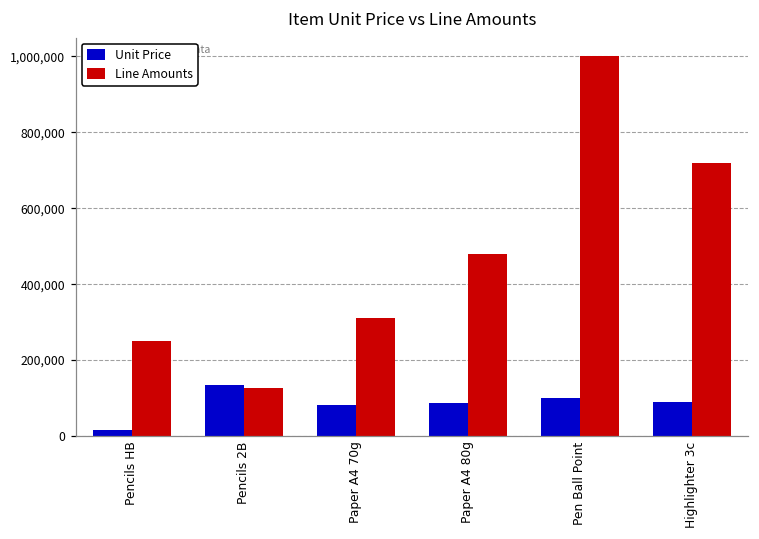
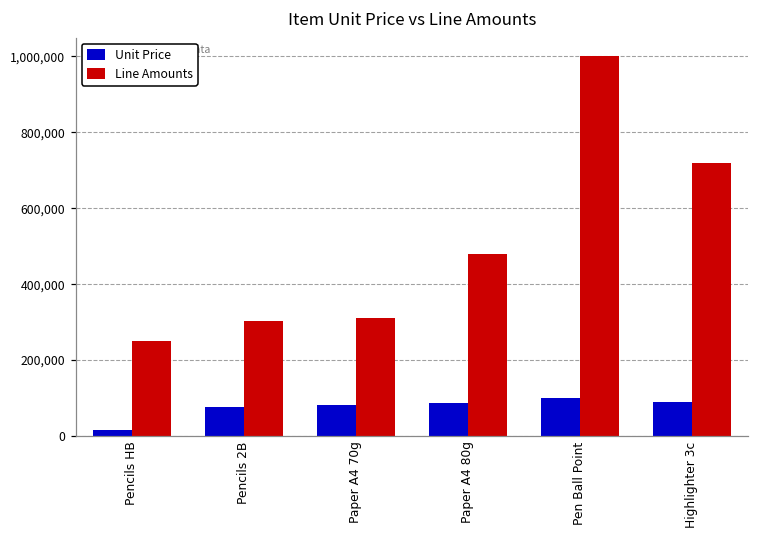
  {
    "Unit Price": {
      "Pencils HB": "20,000",
-     "Pencils 2B": "130,000",
+     "Pencils 2B": "80,000",
      "Paper A4 70g": "80,000",
      "Paper A4 80g": "90,000",
      "Pen Ball Point": "100,000",
      "Highlighter 3c": "90,000"
    },
    "Line Amounts": {
      "Pencils HB": "250,000",
-     "Pencils 2B": "130,000",
+     "Pencils 2B": "300,000",
      "Paper A4 70g": "310,000",
      "Paper A4 80g": "480,000",
      "Pen Ball Point": "1,000,000",
      "Highlighter 3c": "720,000"
    }
  }
